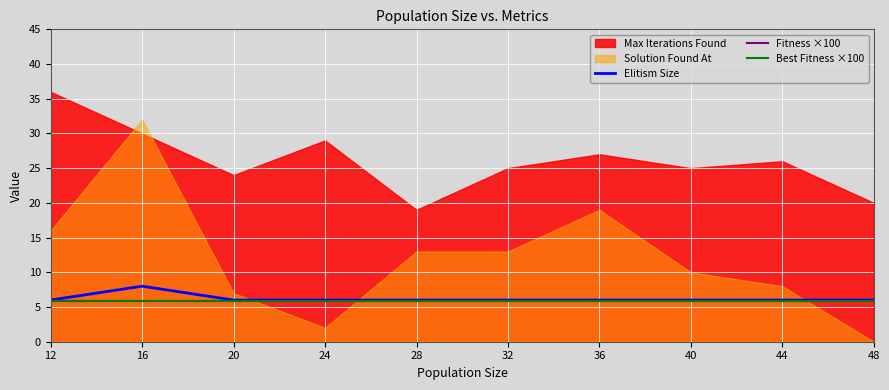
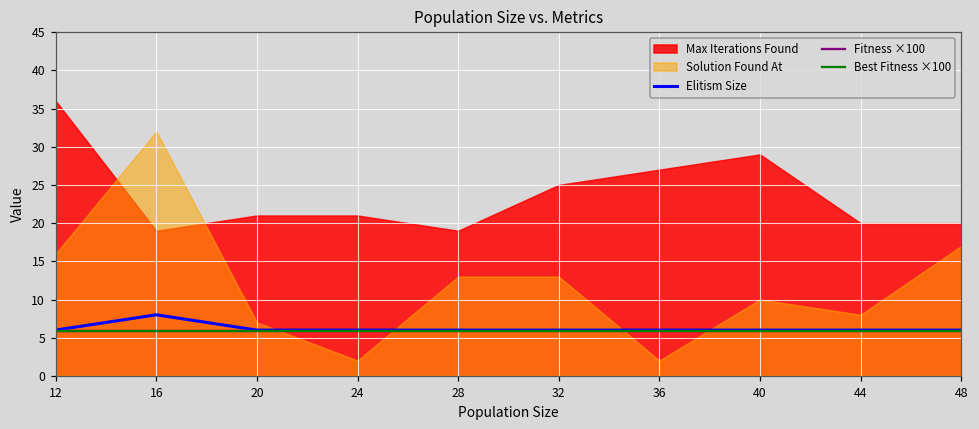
  {
    "Max Iterations Found": {
      "12": 36,
-     "16": 30,
-     "20": 24,
-     "24": 29,
+     "16": 19,
+     "20": 21,
+     "24": 21,
      "28": 19,
      "32": 25,
      "36": 27,
-     "40": 25,
-     "44": 26,
+     "40": 29,
+     "44": 20,
      "48": 20
    },
    "Elitism Size": {
      "16": 8
    },
    "Solution Found At": {
      "12": 16,
      "16": 32,
      "20": 7,
      "24": 2,
      "28": 13,
      "32": 13,
-     "36": 19,
+     "36": 2,
      "40": 10,
      "44": 8,
-     "48": 0
+     "48": 17
    },
    "Best Fitness ×100": {
      "16": 6
    }
  }
